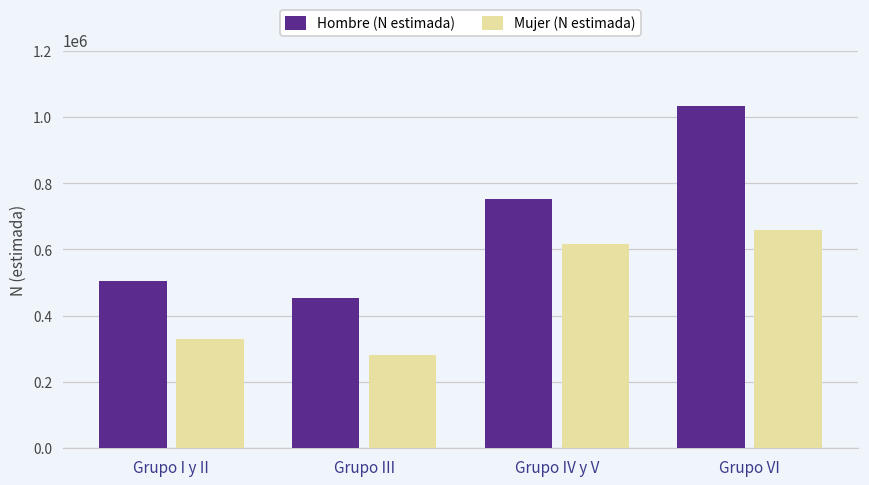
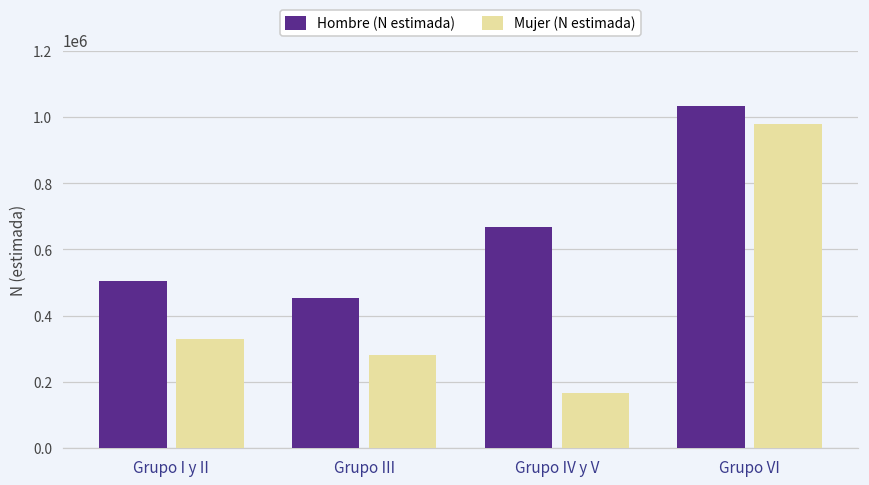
  {
    "Hombre (N estimada)": {
      "Grupo I y II": 510000,
      "Grupo III": 450000,
-     "Grupo IV y V": 750000,
+     "Grupo IV y V": 670000,
      "Grupo VI": 1030000
    },
    "Mujer (N estimada)": {
      "Grupo I y II": 330000,
      "Grupo III": 280000,
-     "Grupo IV y V": 620000,
-     "Grupo VI": 660000
+     "Grupo IV y V": 170000,
+     "Grupo VI": 980000
    }
  }
